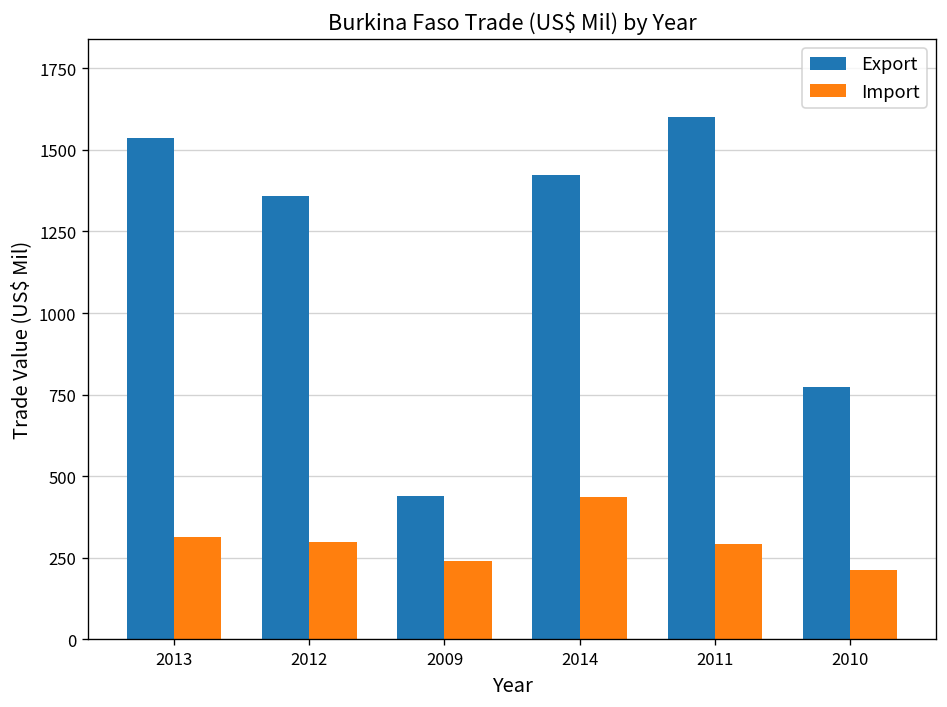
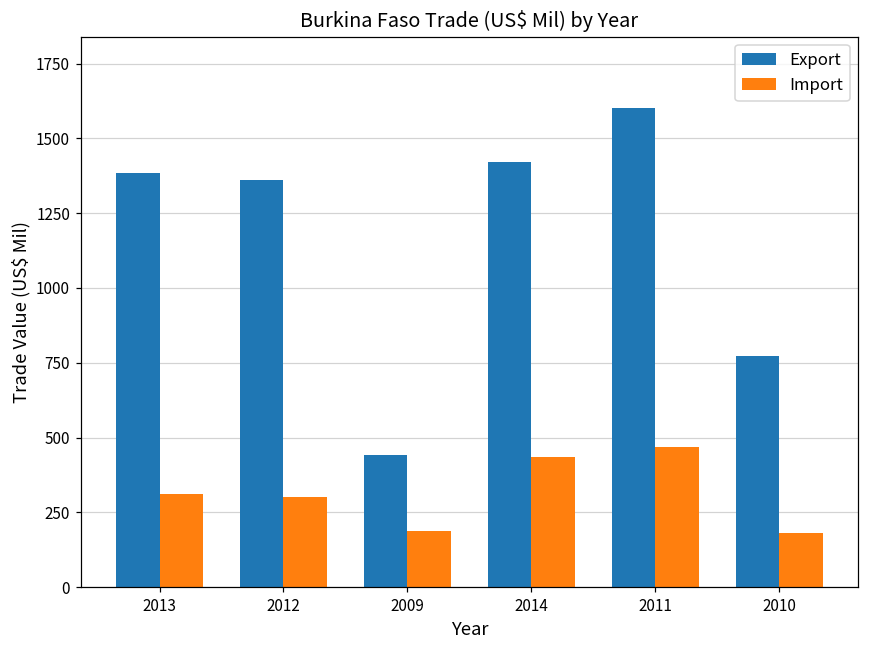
  {
    "Export": {
-     "2013": 1540,
+     "2013": 1380,
      "2012": 1360,
      "2009": 440,
      "2014": 1420,
      "2011": 1600,
      "2010": 770
    },
    "Import": {
      "2013": 310,
      "2012": 300,
-     "2009": 240,
+     "2009": 190,
      "2014": 440,
-     "2011": 290,
-     "2010": 210
+     "2011": 470,
+     "2010": 180
    }
  }
